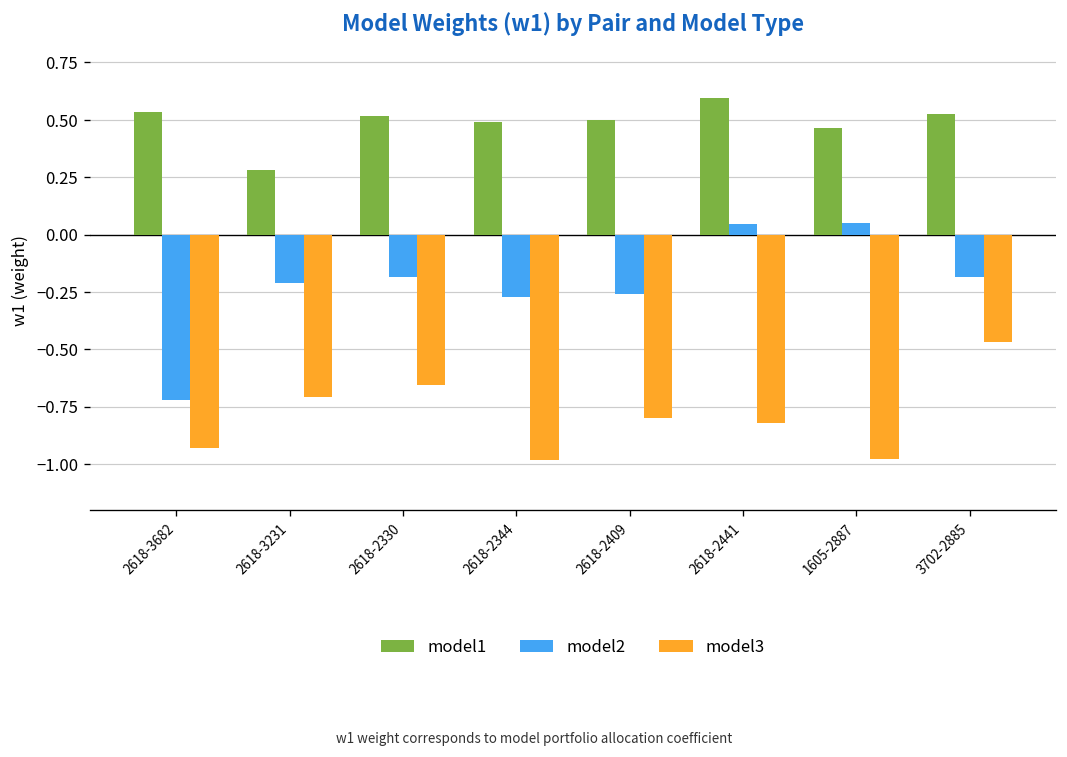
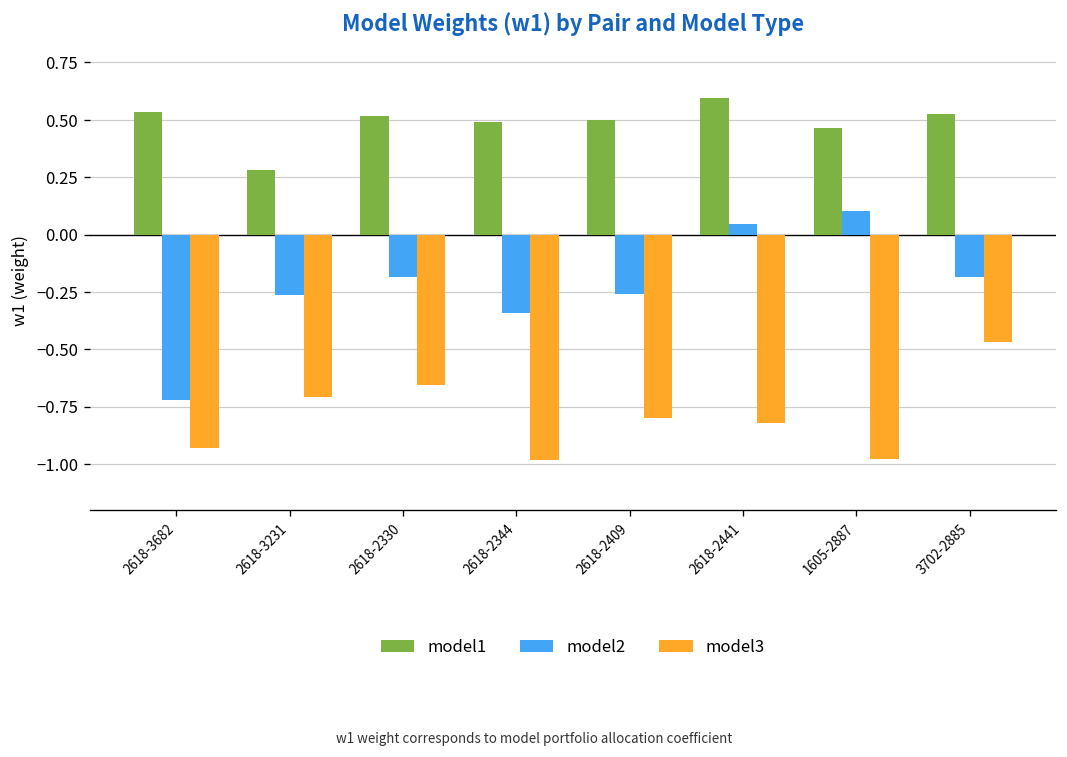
  {
    "model1": {
      "2618-3682": 0.53,
      "2618-3231": 0.28,
      "2618-2330": 0.52,
      "2618-2344": 0.49,
      "2618-2409": 0.50,
      "2618-2441": 0.59,
      "1605-2887": 0.47,
      "3702-2885": 0.52
    },
    "model2": {
      "2618-3682": -0.72,
-     "2618-3231": -0.21,
+     "2618-3231": -0.26,
      "2618-2330": -0.18,
-     "2618-2344": -0.27,
+     "2618-2344": -0.34,
      "2618-2409": -0.26,
      "2618-2441": 0.05,
-     "1605-2887": 0.05,
+     "1605-2887": 0.10,
      "3702-2885": -0.18
    },
    "model3": {
      "2618-3682": -0.93,
      "2618-3231": -0.71,
      "2618-2330": -0.65,
      "2618-2344": -0.98,
      "2618-2409": -0.80,
      "2618-2441": -0.82,
      "1605-2887": -0.98,
      "3702-2885": -0.47
    }
  }
